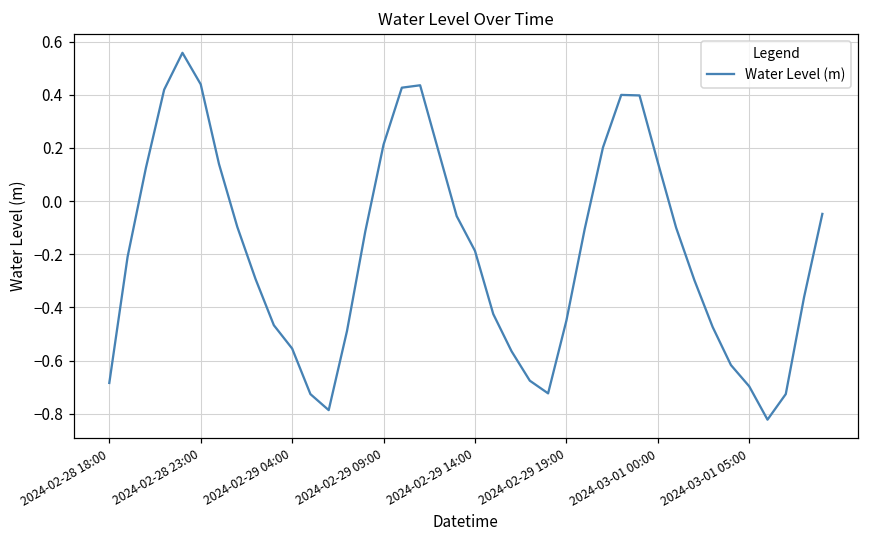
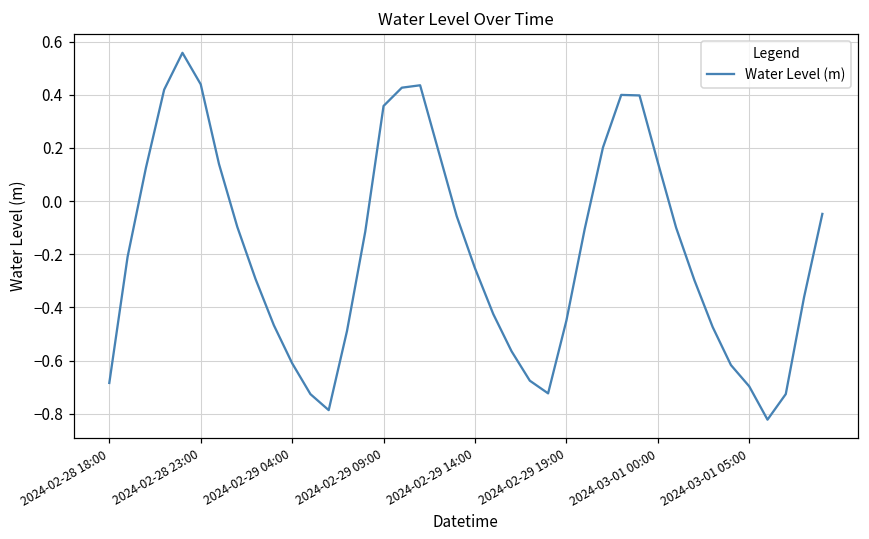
  {
    "2024-02-28 18:00": -0.68,
    "2024-02-28 23:00": 0.44,
-   "2024-02-29 04:00": -0.55,
-   "2024-02-29 09:00": 0.21,
-   "2024-02-29 14:00": -0.19,
+   "2024-02-29 04:00": -0.61,
+   "2024-02-29 09:00": 0.36,
+   "2024-02-29 14:00": -0.25,
    "2024-02-29 19:00": -0.45,
    "2024-03-01 00:00": 0.15,
    "2024-03-01 05:00": -0.70
  }
